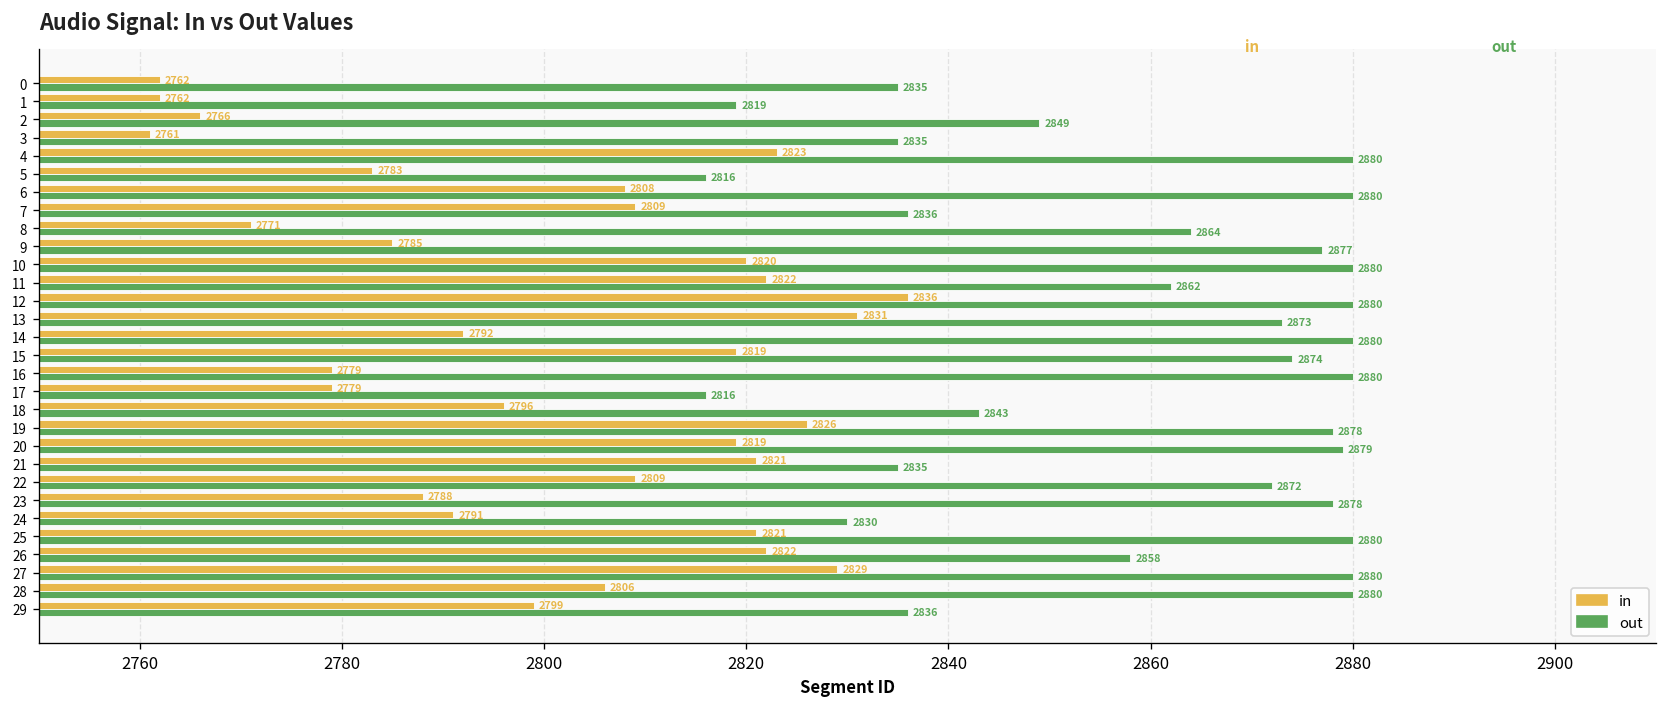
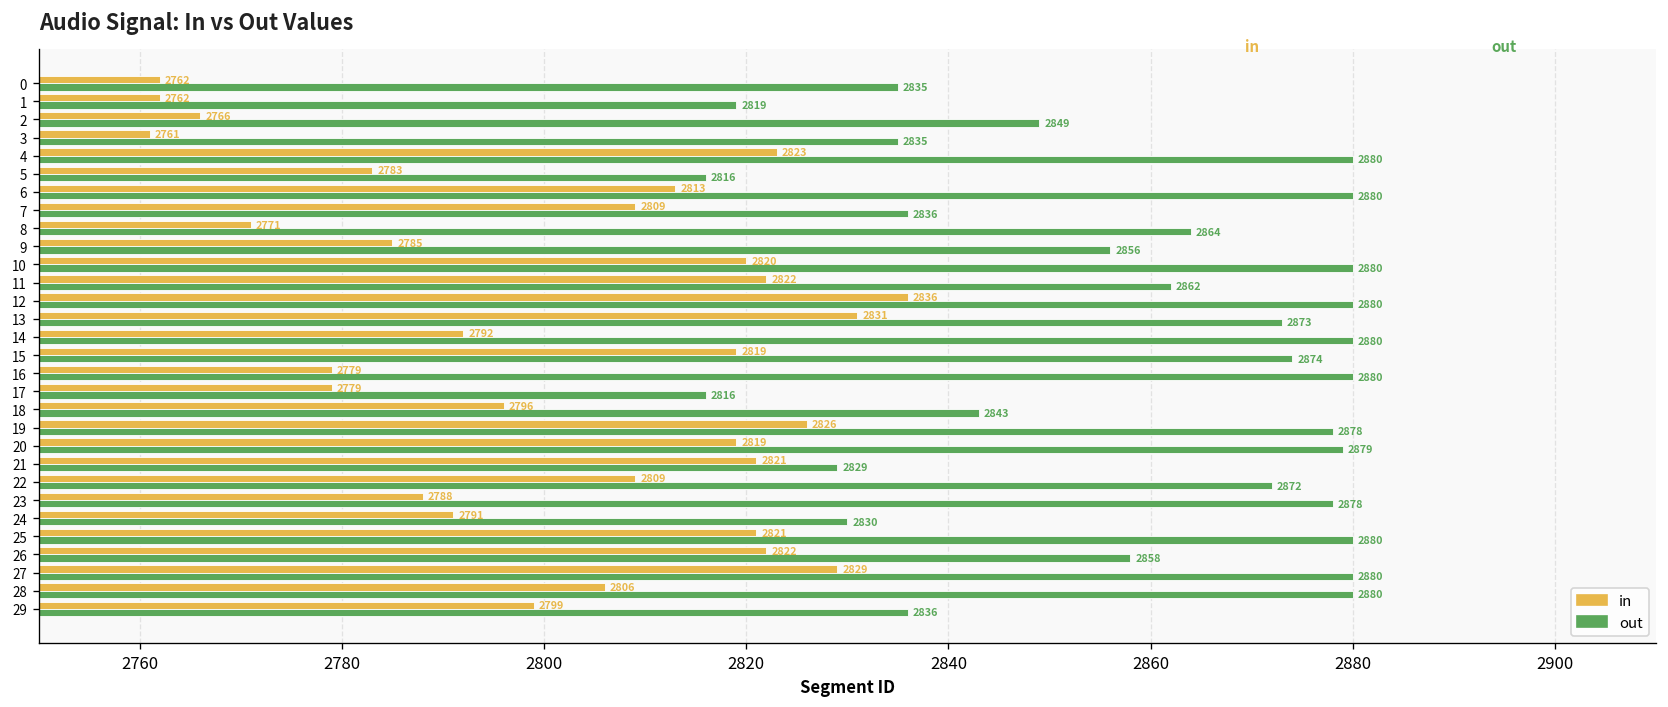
  {
    "in": {
      "0": 2762,
      "1": 2762,
      "2": 2766,
      "3": 2761,
      "4": 2823,
      "5": 2783,
-     "6": 2808,
+     "6": 2813,
      "7": 2809,
      "8": 2771,
      "9": 2785,
      "10": 2820,
      "11": 2822,
      "12": 2836,
      "13": 2831,
      "14": 2792,
      "15": 2819,
      "16": 2779,
      "17": 2779,
      "18": 2796,
      "19": 2826,
      "20": 2819,
      "21": 2821,
      "22": 2809,
      "23": 2788,
      "24": 2791,
      "25": 2821,
      "26": 2822,
      "27": 2829,
      "28": 2806,
      "29": 2799
    },
    "out": {
      "0": 2835,
      "1": 2819,
      "2": 2849,
      "3": 2835,
      "4": 2880,
      "5": 2816,
      "6": 2880,
      "7": 2836,
      "8": 2864,
-     "9": 2877,
+     "9": 2856,
      "10": 2880,
      "11": 2862,
      "12": 2880,
      "13": 2873,
      "14": 2880,
      "15": 2874,
      "16": 2880,
      "17": 2816,
      "18": 2843,
      "19": 2878,
      "20": 2879,
-     "21": 2835,
+     "21": 2829,
      "22": 2872,
      "23": 2878,
      "24": 2830,
      "25": 2880,
      "26": 2858,
      "27": 2880,
      "28": 2880,
      "29": 2836
    }
  }
